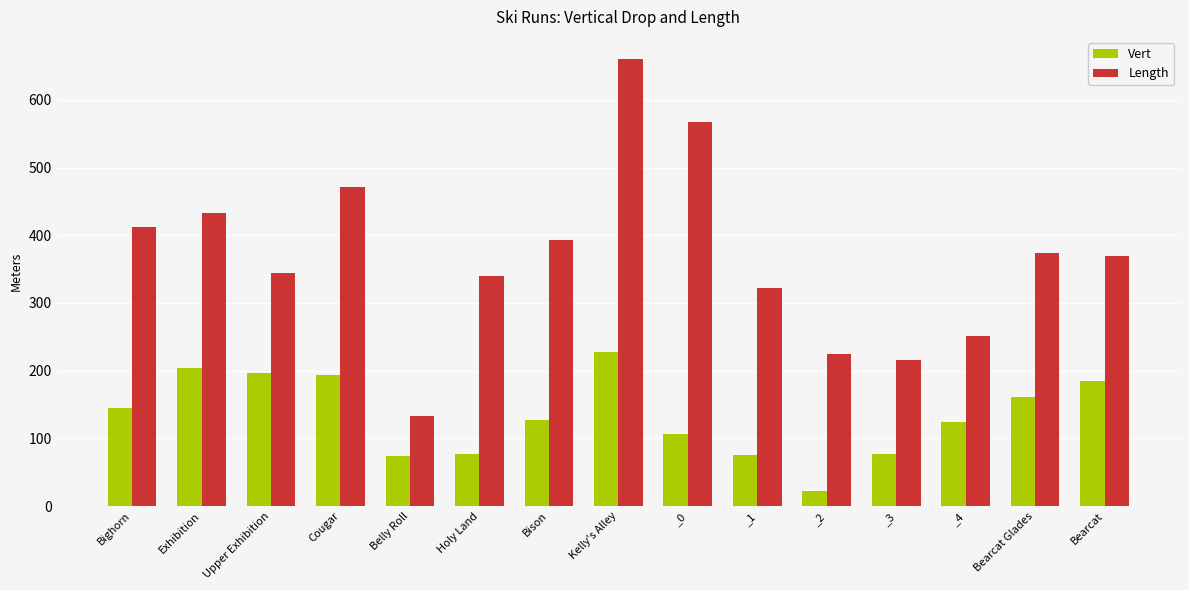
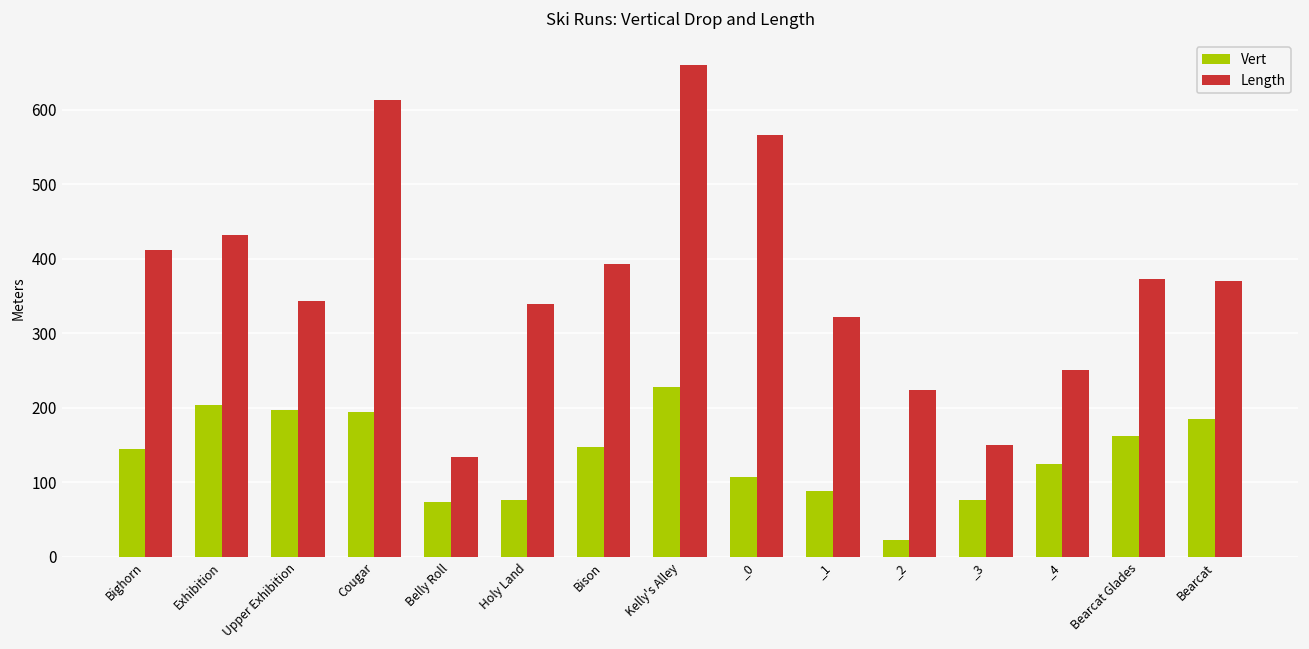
  {
    "Vert": {
      "Bighorn": 140,
      "Exhibition": 200,
      "Upper Exhibition": 200,
      "Cougar": 190,
      "Belly Roll": 70,
      "Holy Land": 80,
-     "Bison": 130,
+     "Bison": 150,
      "Kelly's Alley": 230,
      "_0": 110,
-     "_1": 80,
+     "_1": 90,
      "_2": 20,
      "_3": 80,
      "_4": 120,
      "Bearcat Glades": 160,
      "Bearcat": 180
    },
    "Length": {
      "Bighorn": 410,
      "Exhibition": 430,
      "Upper Exhibition": 340,
-     "Cougar": 470,
+     "Cougar": 610,
      "Belly Roll": 130,
      "Holy Land": 340,
      "Bison": 390,
      "Kelly's Alley": 660,
      "_0": 570,
      "_1": 320,
      "_2": 220,
-     "_3": 220,
+     "_3": 150,
      "_4": 250,
      "Bearcat Glades": 370,
      "Bearcat": 370
    }
  }
